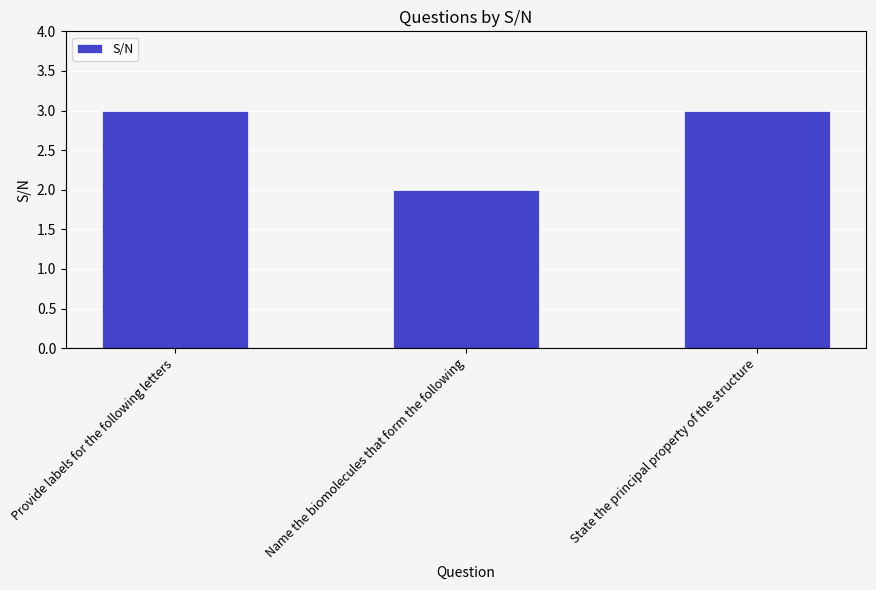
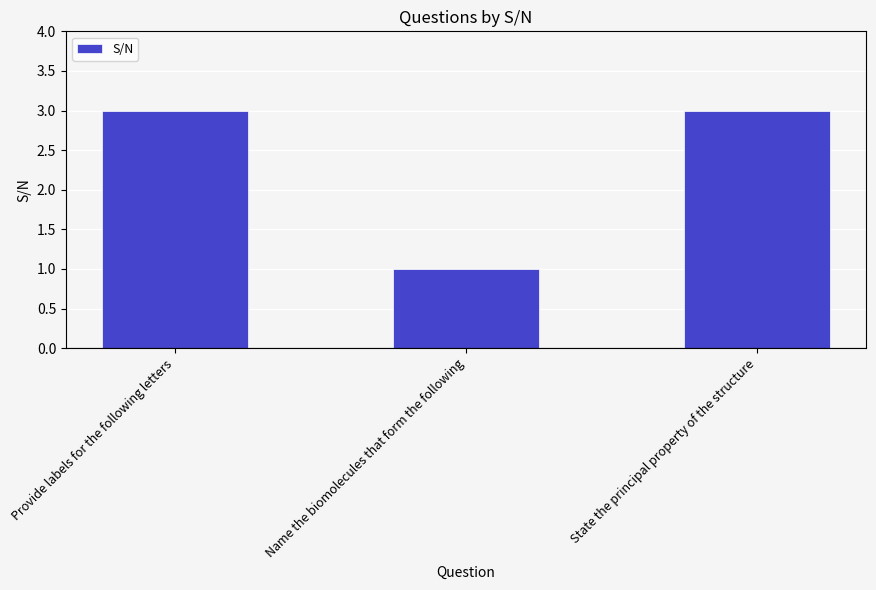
  {
    "Provide labels for the following letters": 3,
-   "Name the biomolecules that form the following": 2,
+   "Name the biomolecules that form the following": 1,
    "State the principal property of the structure": 3
  }
